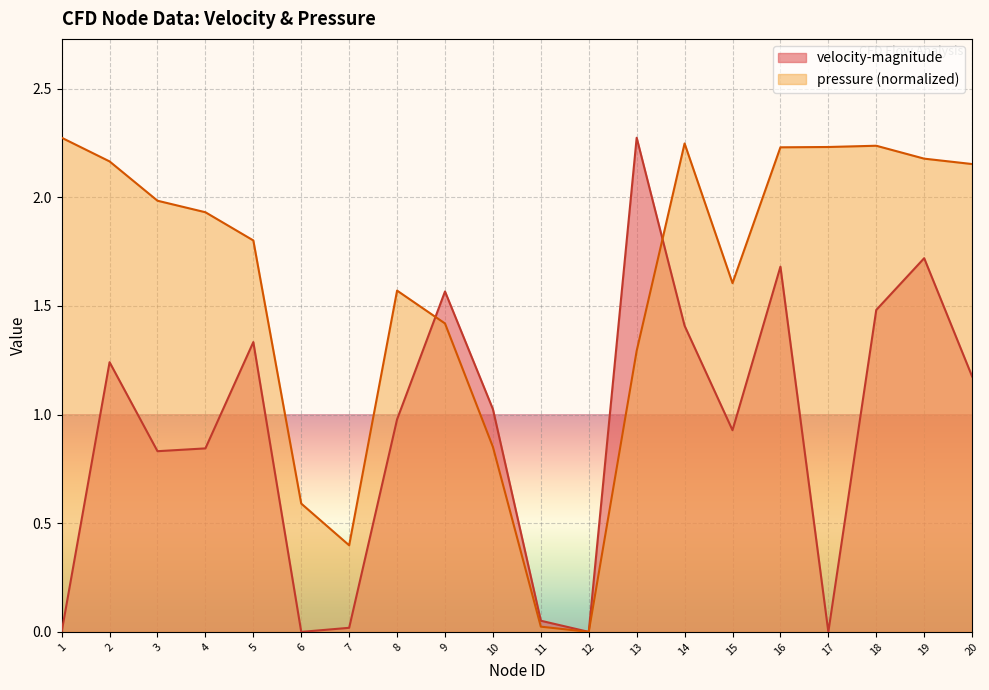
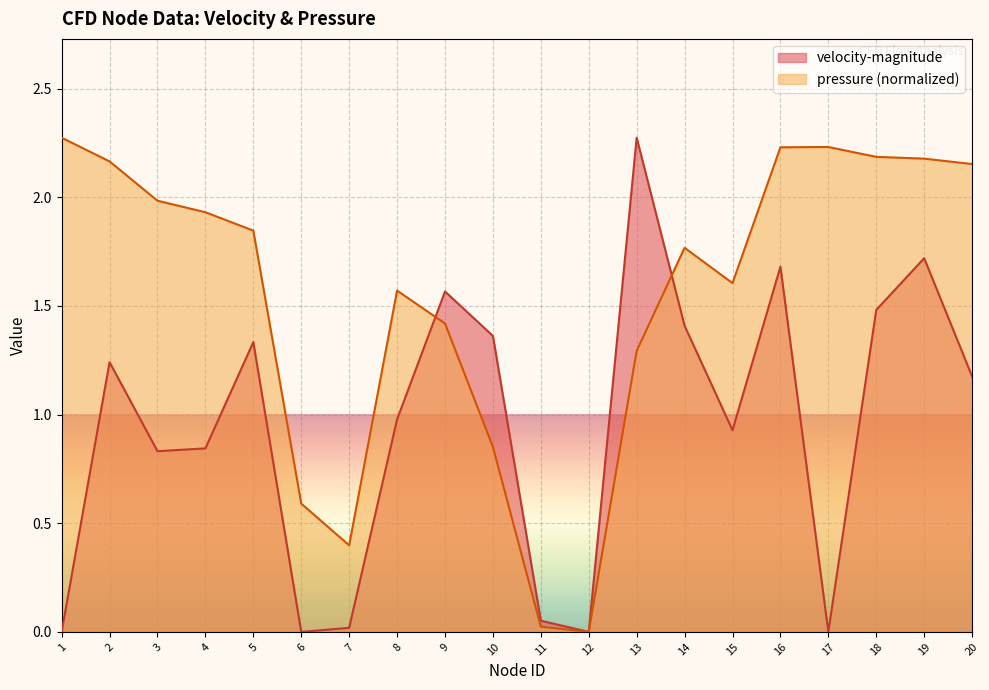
  {
    "velocity-magnitude": {
      "1": 0.00,
      "2": 1.24,
      "3": 0.83,
      "4": 0.84,
      "5": 1.33,
      "6": 0.00,
      "7": 0.02,
      "8": 0.98,
      "9": 1.57,
-     "10": 1.03,
+     "10": 1.36,
      "11": 0.05,
      "13": 2.27,
      "14": 1.41,
      "15": 0.93,
      "16": 1.68,
      "17": 0.00,
      "18": 1.48,
      "19": 1.72,
      "20": 1.18
    },
    "pressure (normalized)": {
      "1": 2.27,
      "2": 2.17,
      "3": 1.98,
      "4": 1.93,
-     "5": 1.80,
+     "5": 1.85,
      "6": 0.59,
      "7": 0.40,
      "8": 1.57,
      "9": 1.42,
      "10": 0.85,
      "11": 0.02,
      "13": 1.29,
-     "14": 2.25,
+     "14": 1.77,
      "15": 1.61,
      "16": 2.23,
      "17": 2.23,
-     "18": 2.24,
+     "18": 2.19,
      "19": 2.18,
      "20": 2.15
    }
  }
